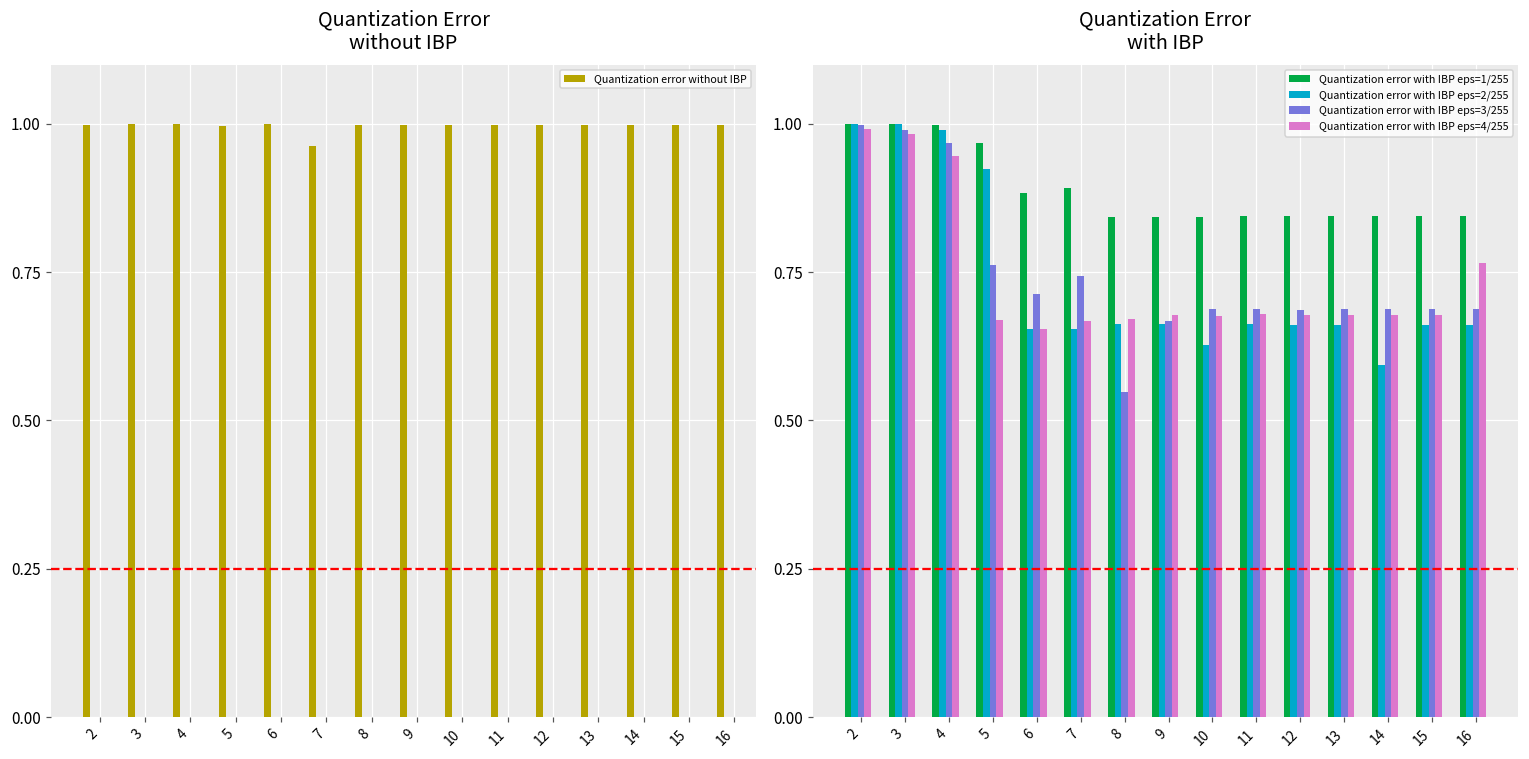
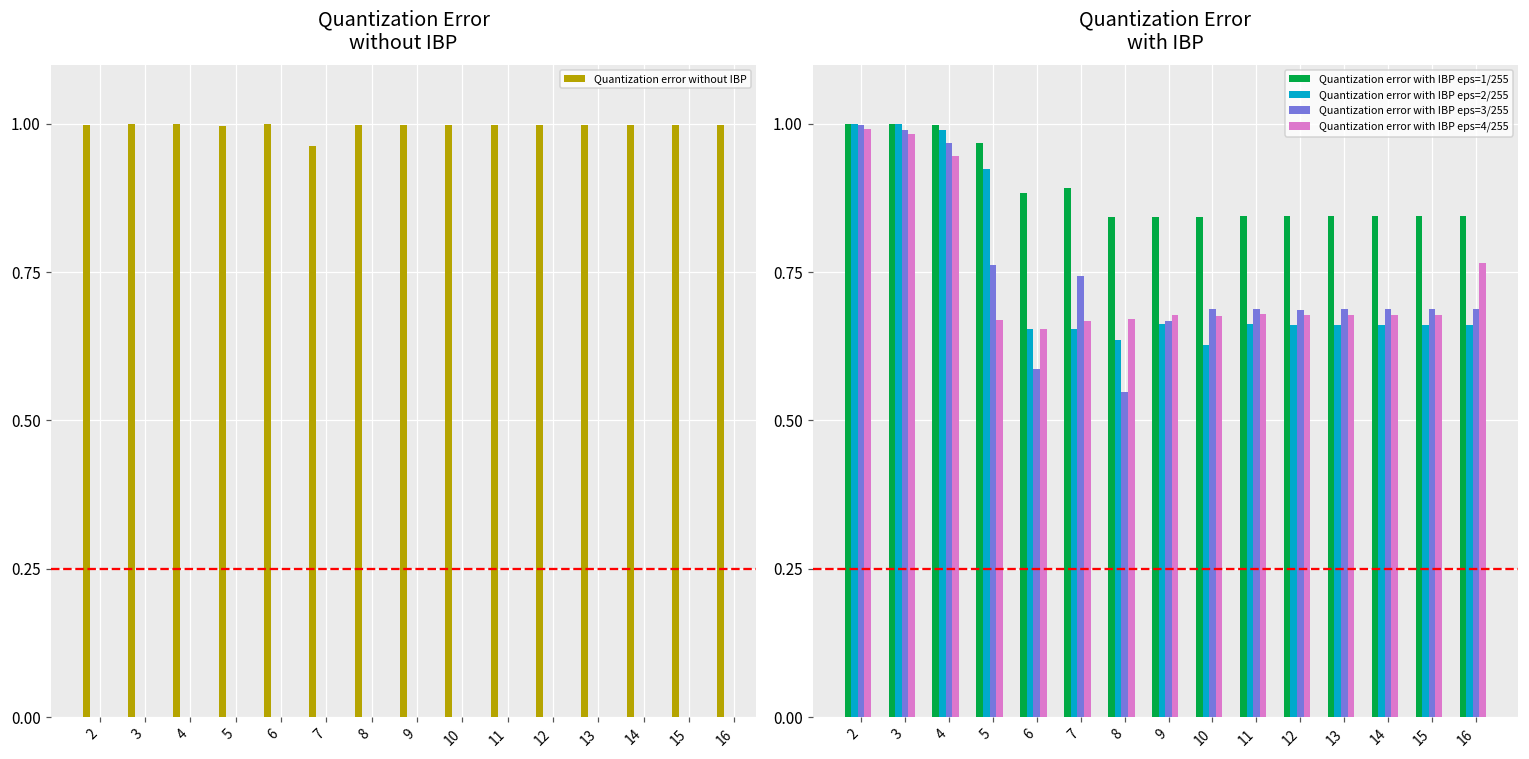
  {
    "Quantization Error without IBP": {
      "2": 1.00,
      "3": 1.00,
      "4": 1.00,
      "5": 1.00,
      "6": 1.00,
      "7": 0.96,
      "8": 1.00,
      "9": 1.00,
      "10": 1.00,
      "11": 1.00,
      "12": 1.00,
      "13": 1.00,
      "14": 1.00,
      "15": 1.00,
      "16": 1.00
    },
    "Quantization Error with IBP": {
      "Quantization error with IBP eps=1/255": {
        "2": 1.00,
        "3": 1.00,
        "4": 1.00,
        "5": 0.97,
        "6": 0.88,
        "7": 0.89,
        "8": 0.84,
        "9": 0.84,
        "10": 0.84,
        "11": 0.84,
        "12": 0.84,
        "13": 0.84,
        "14": 0.84,
        "15": 0.84,
        "16": 0.84
      },
      "Quantization error with IBP eps=2/255": {
        "2": 1.00,
        "3": 1.00,
        "4": 0.99,
        "5": 0.92,
        "6": 0.66,
        "7": 0.65,
-       "8": 0.66,
+       "8": 0.64,
        "9": 0.66,
        "10": 0.63,
        "11": 0.66,
        "12": 0.66,
        "13": 0.66,
-       "14": 0.59,
+       "14": 0.66,
        "15": 0.66,
        "16": 0.66
      },
      "Quantization error with IBP eps=3/255": {
        "2": 1.00,
        "3": 0.99,
        "4": 0.97,
        "5": 0.76,
-       "6": 0.71,
+       "6": 0.59,
        "7": 0.74,
        "8": 0.55,
        "9": 0.67,
        "10": 0.69,
        "11": 0.69,
        "12": 0.69,
        "13": 0.69,
        "14": 0.69,
        "15": 0.69,
        "16": 0.69
      },
      "Quantization error with IBP eps=4/255": {
        "2": 0.99,
        "3": 0.98,
        "4": 0.95,
        "5": 0.67,
        "6": 0.65,
        "7": 0.67,
        "8": 0.67,
        "9": 0.68,
        "10": 0.68,
        "11": 0.68,
        "12": 0.68,
        "13": 0.68,
        "14": 0.68,
        "15": 0.68,
        "16": 0.77
      }
    }
  }
